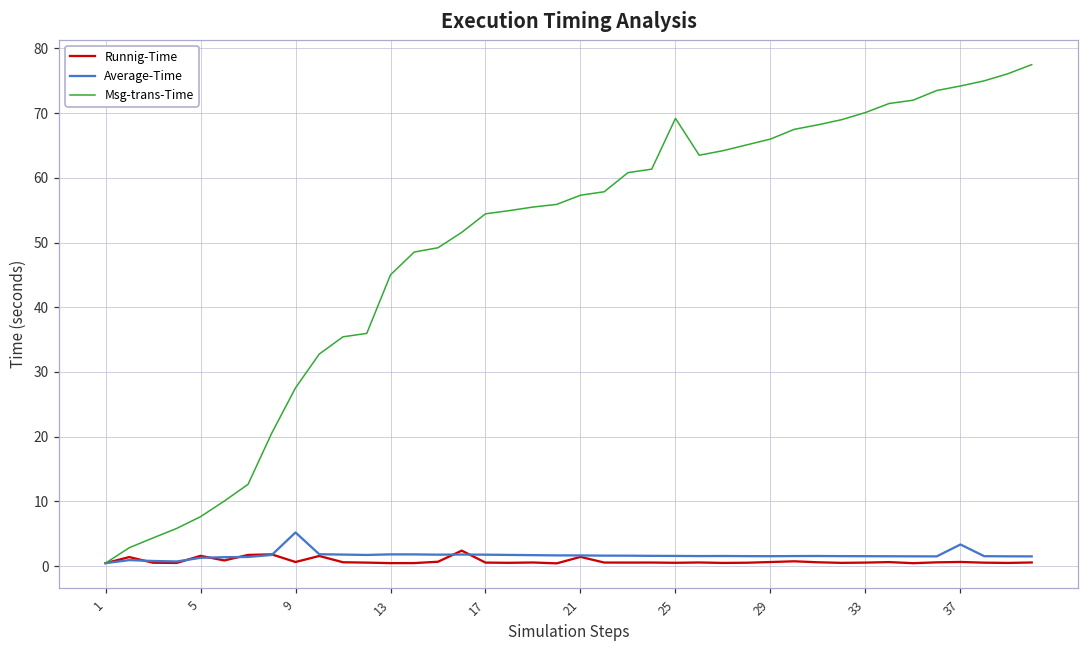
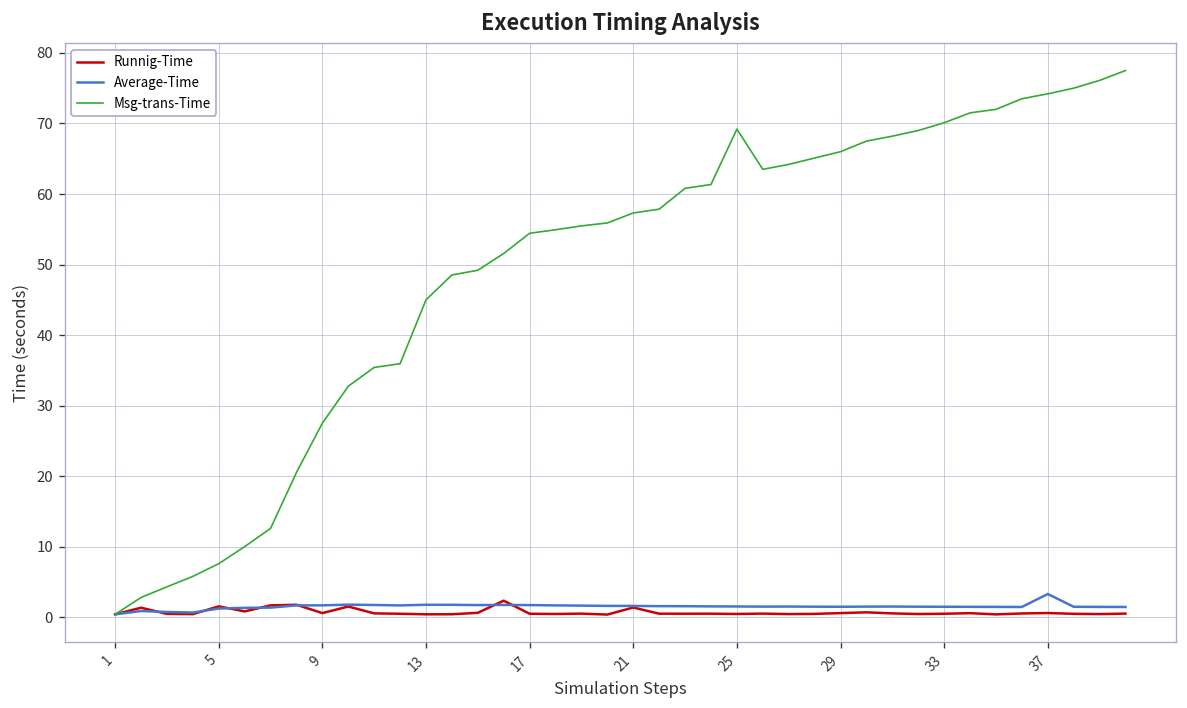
  {
    "Runnig-Time": {
      "9": 1,
      "13": 0,
      "17": 1,
      "25": 1,
      "29": 1,
      "33": 1,
      "37": 1
    },
    "Average-Time": {
-     "9": 5,
+     "9": 2,
      "13": 2,
      "17": 2,
      "25": 2,
      "29": 2,
      "33": 2,
      "37": 3
    },
    "Msg-trans-Time": {
      "5": 8,
      "9": 28,
      "13": 45,
      "17": 54,
      "21": 57,
      "25": 69,
      "29": 66,
      "33": 70,
      "37": 74
    }
  }
